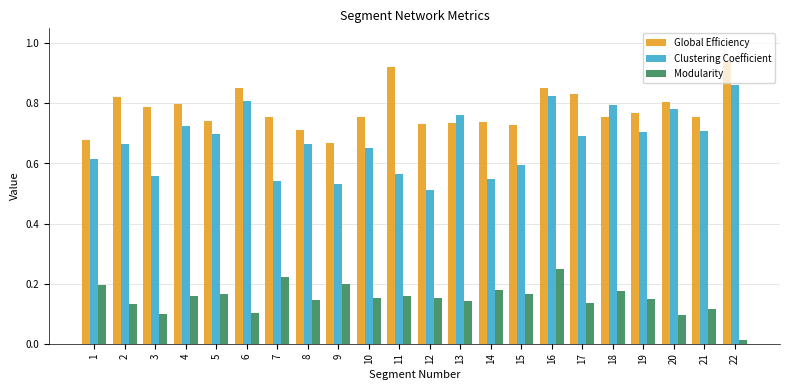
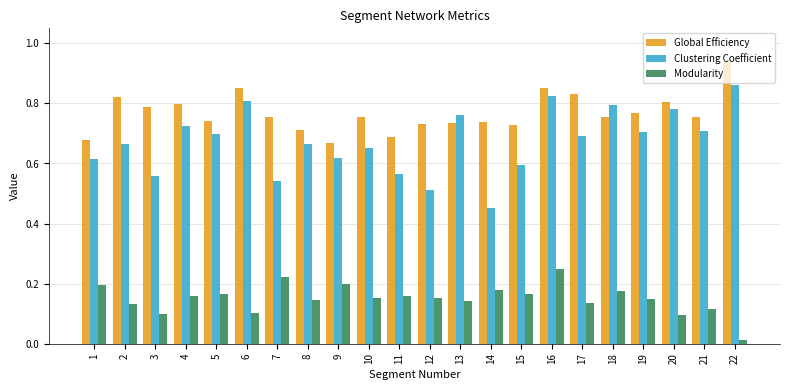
  {
    "Global Efficiency": {
      "1": 0.68,
      "2": 0.82,
      "3": 0.79,
      "4": 0.80,
      "5": 0.74,
      "6": 0.85,
      "7": 0.76,
      "8": 0.71,
      "9": 0.67,
      "10": 0.75,
-     "11": 0.92,
+     "11": 0.69,
      "12": 0.73,
      "13": 0.73,
      "14": 0.74,
      "15": 0.73,
      "16": 0.85,
      "17": 0.83,
      "18": 0.75,
      "19": 0.77,
      "20": 0.81,
      "21": 0.76
    },
    "Clustering Coefficient": {
      "1": 0.62,
      "2": 0.67,
      "3": 0.56,
      "4": 0.72,
      "5": 0.70,
      "6": 0.81,
      "7": 0.54,
      "8": 0.67,
-     "9": 0.53,
+     "9": 0.62,
      "10": 0.65,
      "11": 0.57,
      "12": 0.51,
      "13": 0.76,
-     "14": 0.55,
+     "14": 0.45,
      "15": 0.59,
      "16": 0.82,
      "17": 0.69,
      "18": 0.80,
      "19": 0.71,
      "20": 0.78,
      "21": 0.71,
      "22": 0.86
    },
    "Modularity": {
      "1": 0.19,
      "2": 0.13,
      "3": 0.10,
      "4": 0.16,
      "5": 0.17,
      "6": 0.10,
      "7": 0.22,
      "8": 0.15,
      "9": 0.20,
      "10": 0.15,
      "11": 0.16,
      "12": 0.15,
      "13": 0.14,
      "14": 0.18,
      "15": 0.17,
      "16": 0.25,
      "17": 0.14,
      "18": 0.18,
      "19": 0.15,
      "20": 0.10,
      "21": 0.12,
      "22": 0.01
    }
  }
